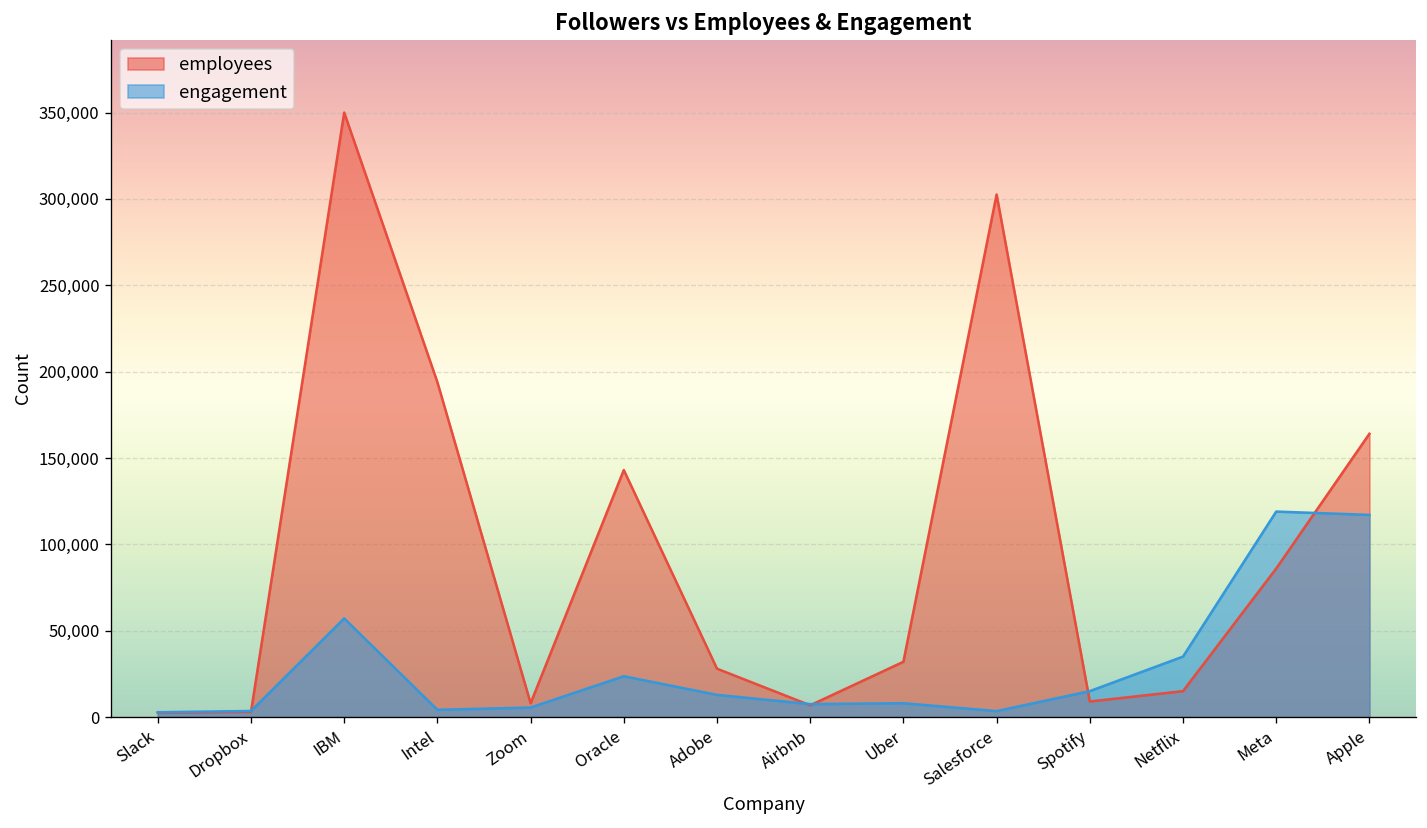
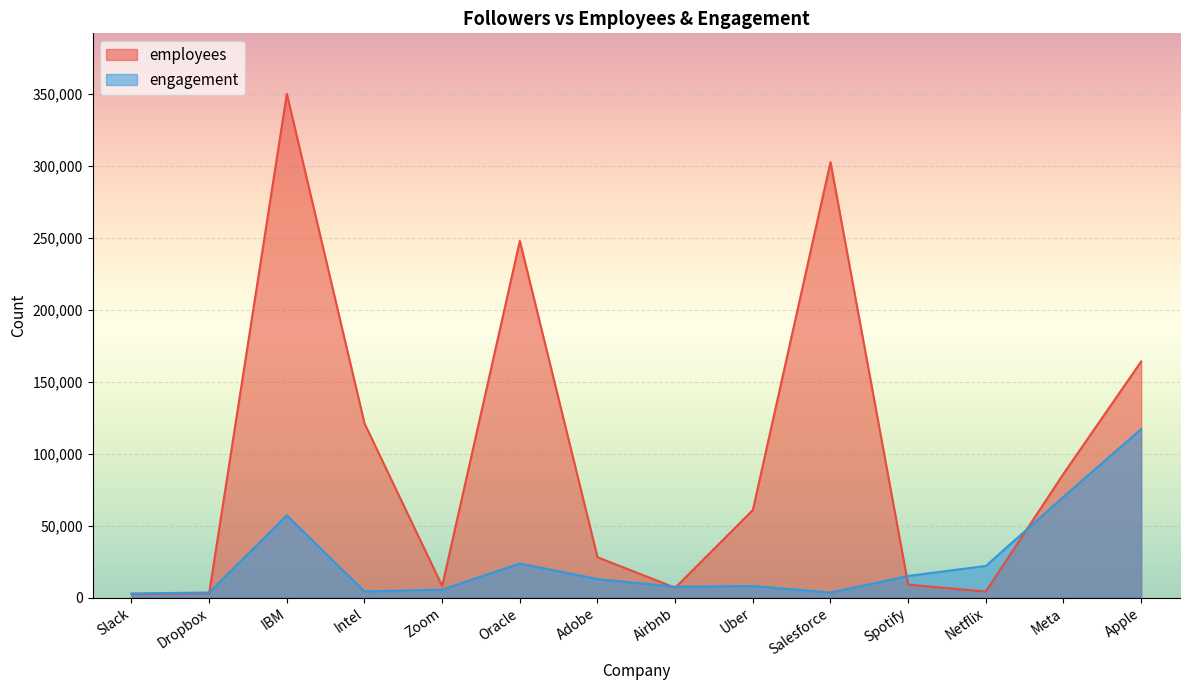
  {
    "employees": {
      "IBM": "350,000",
-     "Intel": "194,000",
+     "Intel": "121,000",
      "Zoom": "8,000",
-     "Oracle": "143,000",
+     "Oracle": "248,000",
      "Adobe": "28,000",
-     "Uber": "32,000",
+     "Uber": "61,000",
      "Salesforce": "303,000",
      "Spotify": "9,000",
-     "Netflix": "15,000",
+     "Netflix": "4,000",
      "Meta": "86,000",
      "Apple": "164,000"
    },
    "engagement": {
      "IBM": "57,000",
      "Intel": "4,000",
      "Zoom": "6,000",
      "Oracle": "24,000",
      "Adobe": "13,000",
      "Uber": "8,000",
      "Salesforce": "3,000",
      "Spotify": "15,000",
-     "Netflix": "35,000",
-     "Meta": "119,000",
+     "Netflix": "22,000",
+     "Meta": "70,000",
      "Apple": "117,000"
    }
  }
